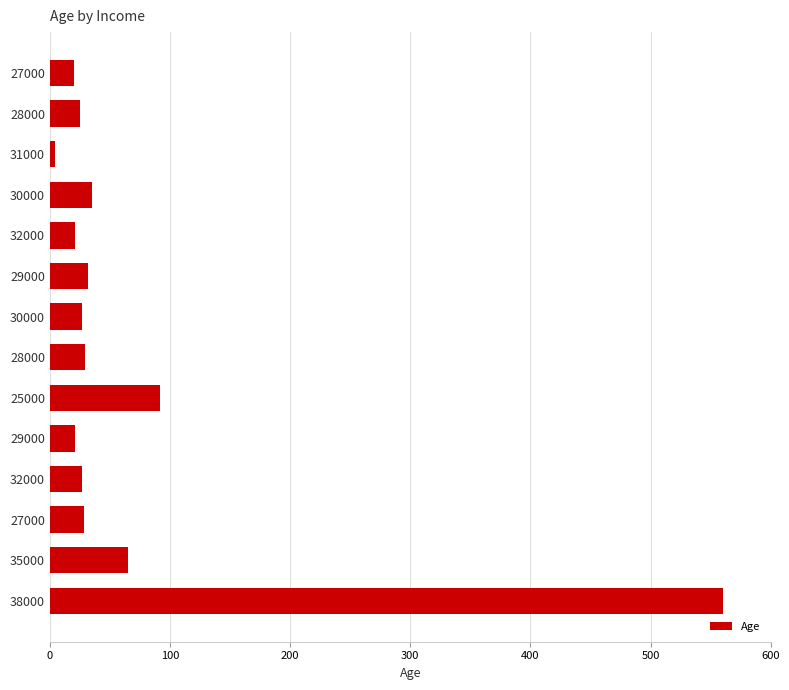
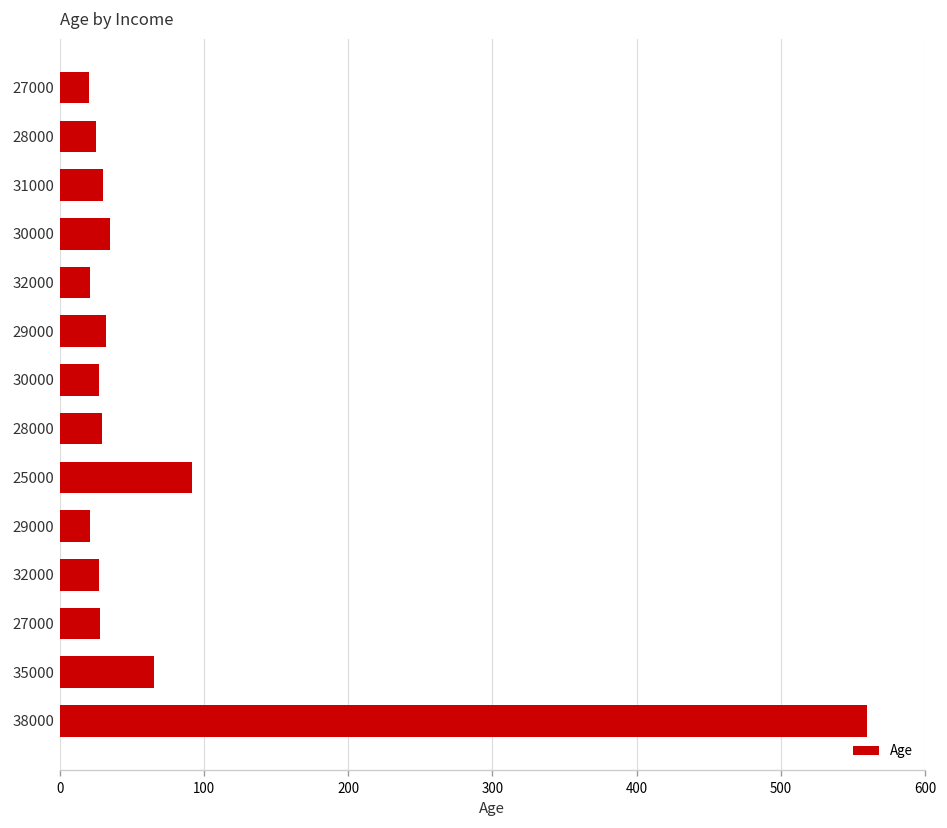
  {
-   "31000": 4,
+   "31000": 30,
    "25000": 92,
    "35000": 65,
    "38000": 560
  }
